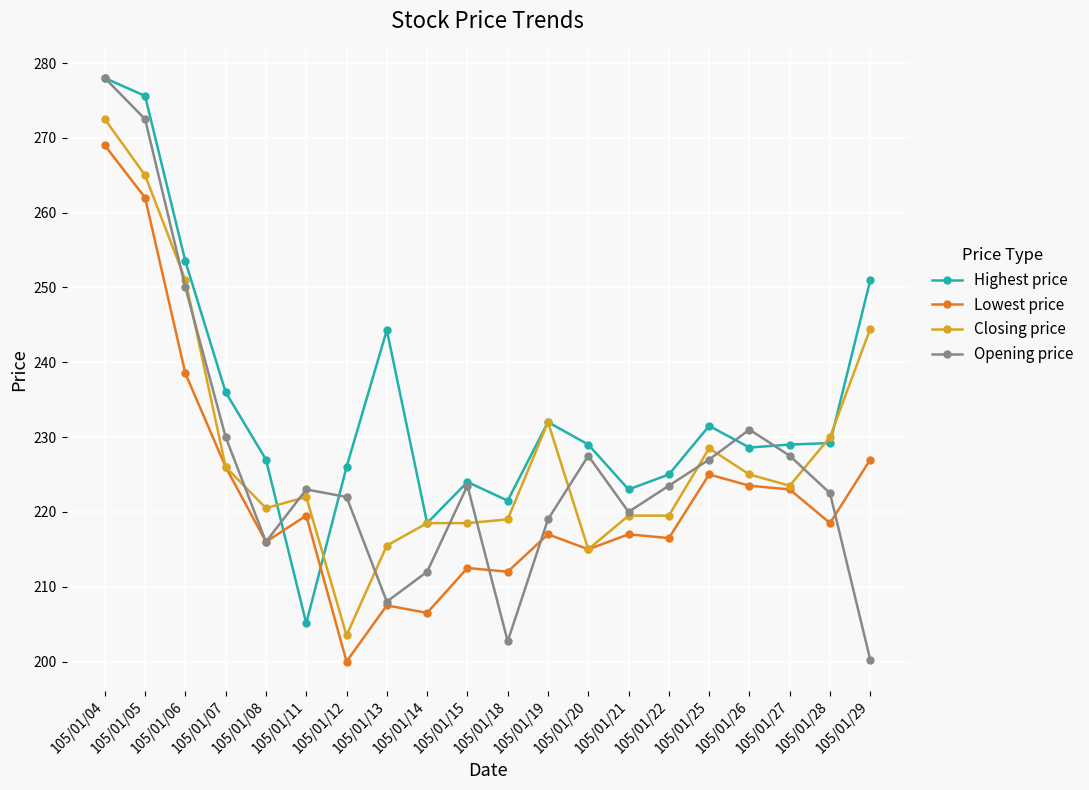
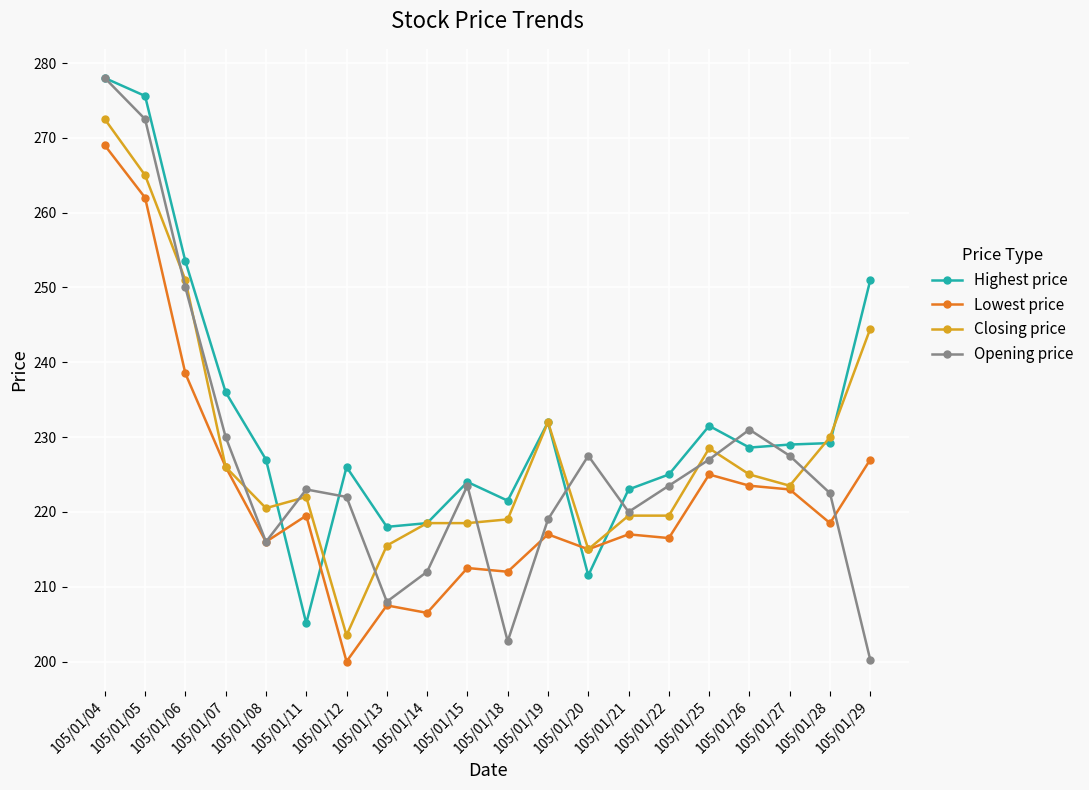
  {
    "Highest price": {
      "105/01/05": 276,
      "105/01/06": 254,
      "105/01/07": 236,
      "105/01/08": 227,
      "105/01/11": 205,
      "105/01/12": 226,
-     "105/01/13": 244,
+     "105/01/13": 218,
      "105/01/15": 224,
      "105/01/18": 222,
-     "105/01/20": 229,
+     "105/01/20": 212,
      "105/01/21": 223,
      "105/01/22": 225,
      "105/01/25": 232,
      "105/01/26": 229,
      "105/01/27": 229,
      "105/01/28": 229,
      "105/01/29": 251
    },
    "Opening price": {
      "105/01/05": 273,
      "105/01/06": 250,
      "105/01/07": 230,
      "105/01/11": 223,
      "105/01/12": 222,
      "105/01/13": 208,
      "105/01/14": 212,
      "105/01/15": 224,
      "105/01/18": 203,
      "105/01/19": 219,
      "105/01/20": 228,
      "105/01/21": 220,
      "105/01/22": 224,
      "105/01/25": 227,
      "105/01/26": 231,
      "105/01/27": 228,
      "105/01/28": 223,
      "105/01/29": 200
    }
  }
